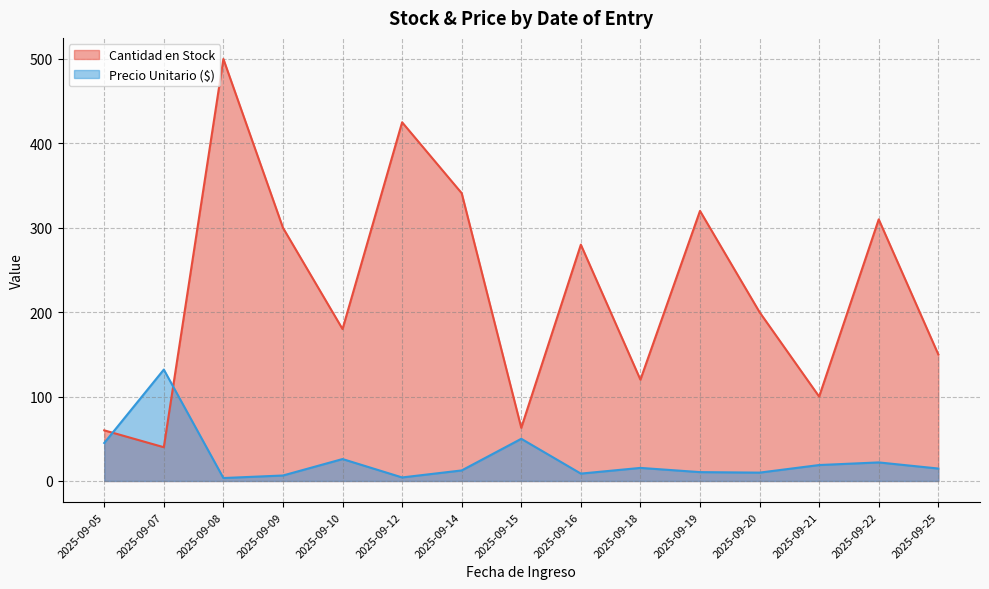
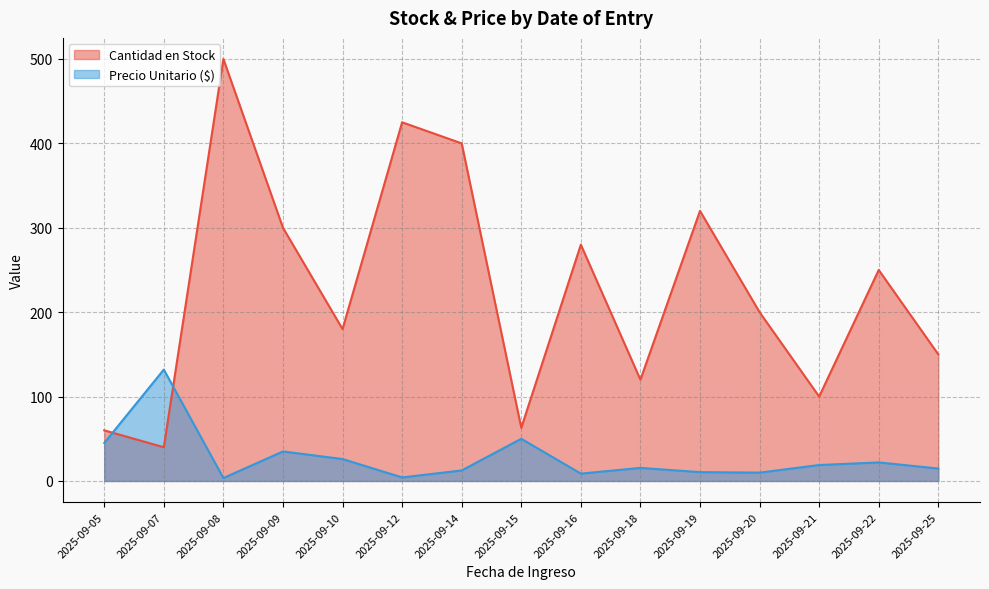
  {
    "Cantidad en Stock": {
      "2025-09-05": 60,
      "2025-09-07": 40,
      "2025-09-08": 500,
      "2025-09-09": 300,
      "2025-09-10": 180,
      "2025-09-12": 430,
-     "2025-09-14": 340,
+     "2025-09-14": 400,
      "2025-09-15": 60,
      "2025-09-16": 280,
      "2025-09-18": 120,
      "2025-09-19": 320,
      "2025-09-20": 200,
      "2025-09-21": 100,
-     "2025-09-22": 310,
+     "2025-09-22": 250,
      "2025-09-25": 150
    },
    "Precio Unitario ($)": {
      "2025-09-05": 50,
      "2025-09-07": 130,
      "2025-09-08": 0,
-     "2025-09-09": 10,
+     "2025-09-09": 40,
      "2025-09-10": 30,
      "2025-09-12": 0,
      "2025-09-14": 10,
      "2025-09-15": 50,
      "2025-09-16": 10,
      "2025-09-18": 20,
      "2025-09-19": 10,
      "2025-09-20": 10,
      "2025-09-21": 20,
      "2025-09-22": 20,
      "2025-09-25": 10
    }
  }
